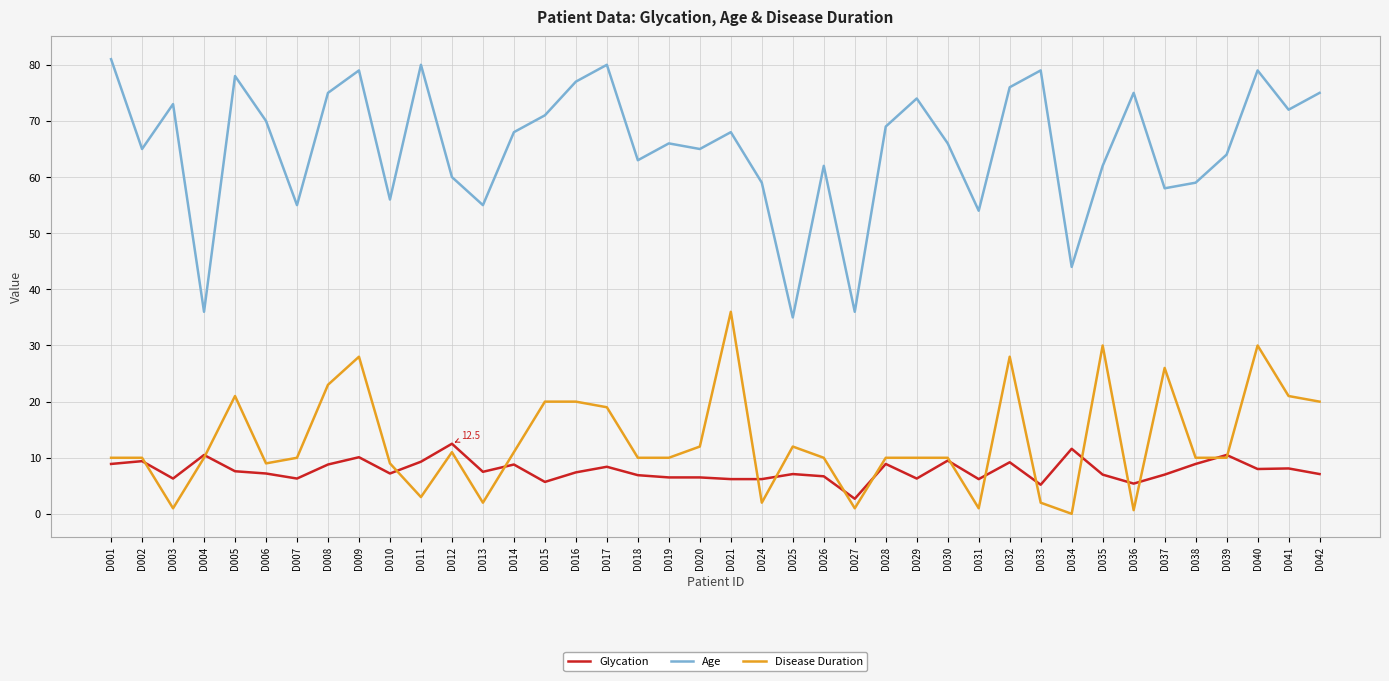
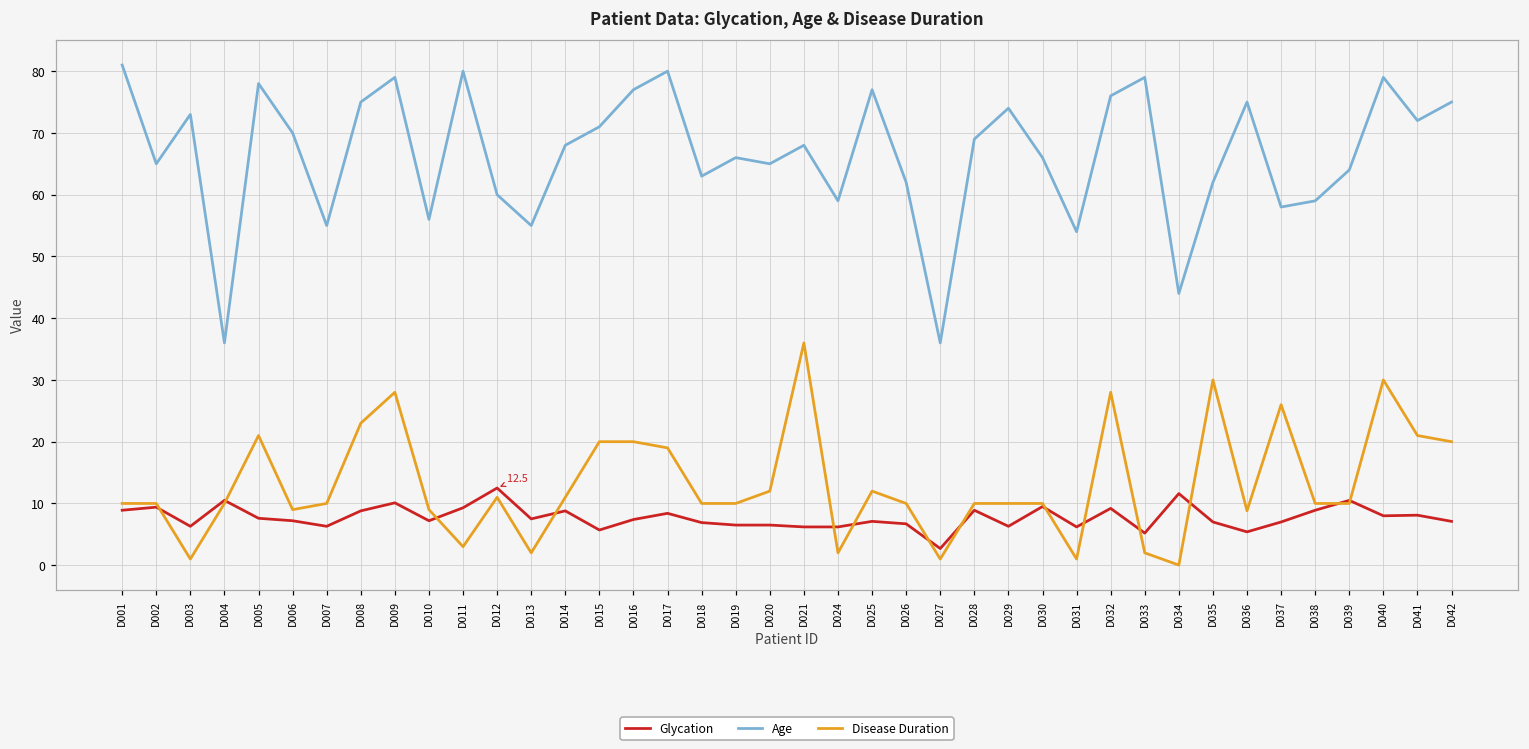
  {
    "Glycation": {
      "D012": 12.5
    },
    "Age": {
      "D001": 81,
      "D002": 65,
      "D003": 73,
      "D004": 36,
      "D005": 78,
      "D006": 70,
      "D007": 55,
      "D008": 75,
      "D009": 79,
      "D010": 56,
      "D011": 80,
      "D012": 60,
      "D013": 55,
      "D014": 68,
      "D015": 71,
      "D016": 77,
      "D017": 80,
      "D018": 63,
      "D019": 66,
      "D020": 65,
      "D021": 68,
      "D024": 59,
-     "D025": 35,
+     "D025": 77,
      "D026": 62,
      "D027": 36,
      "D028": 69,
      "D029": 74,
      "D030": 66,
      "D031": 54,
      "D032": 76,
      "D033": 79,
      "D034": 44,
      "D035": 62,
      "D036": 75,
      "D037": 58,
      "D038": 59,
      "D039": 64,
      "D040": 79,
      "D041": 72,
      "D042": 75
    },
    "Disease Duration": {
      "D001": 10,
      "D002": 10,
      "D003": 1,
      "D004": 10,
      "D005": 21,
      "D006": 9,
      "D007": 10,
      "D008": 23,
      "D009": 28,
      "D010": 9,
      "D011": 3,
      "D012": 11,
      "D013": 2,
      "D014": 11,
      "D015": 20,
      "D016": 20,
      "D017": 19,
      "D018": 10,
      "D019": 10,
      "D020": 12,
      "D021": 36,
      "D024": 2,
      "D025": 12,
      "D026": 10,
      "D027": 1,
      "D028": 10,
      "D029": 10,
      "D030": 10,
      "D031": 1,
      "D032": 28,
      "D033": 2,
      "D034": 0,
      "D035": 30,
-     "D036": 1,
+     "D036": 9,
      "D037": 26,
      "D038": 10,
      "D039": 10,
      "D040": 30,
      "D041": 21,
      "D042": 20
    }
  }
